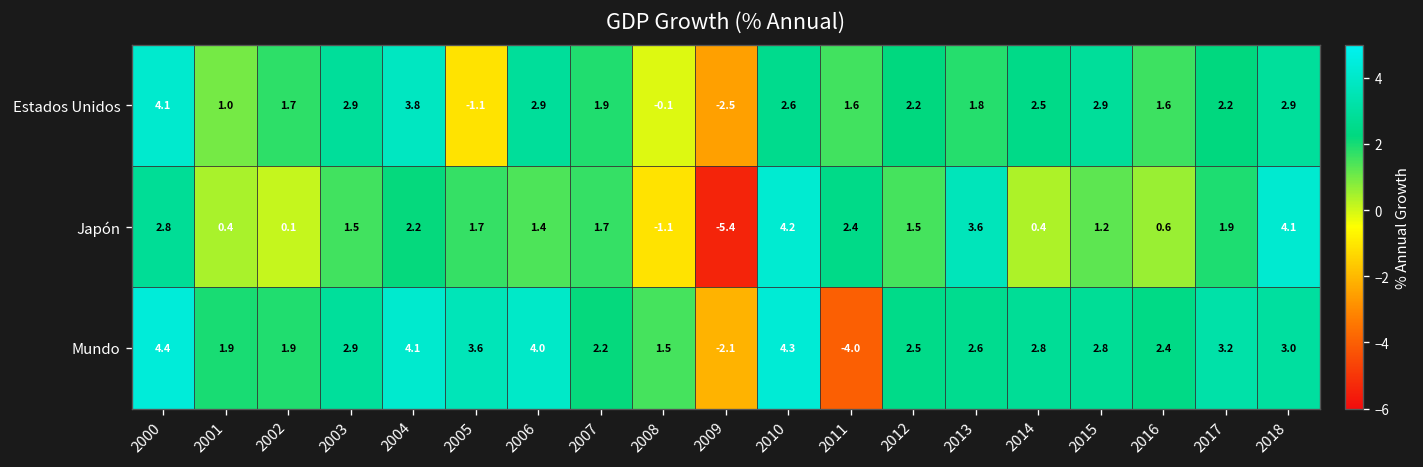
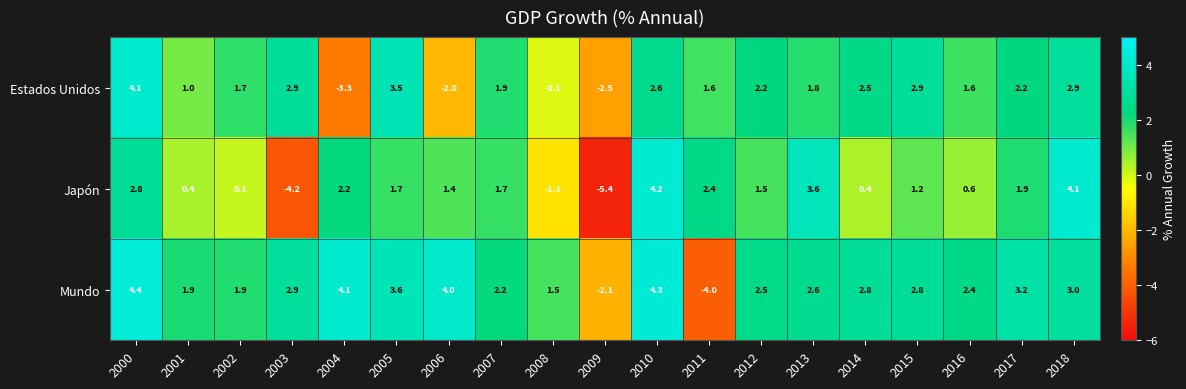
  {
    "Estados Unidos": {
      "2000": 4.1,
      "2001": 1.0,
      "2002": 1.7,
      "2003": 2.9,
-     "2004": 3.8,
-     "2005": -1.1,
-     "2006": 2.9,
+     "2004": -3.3,
+     "2005": 3.5,
+     "2006": -2.0,
      "2007": 1.9,
      "2008": -0.1,
      "2009": -2.5,
      "2010": 2.6,
      "2011": 1.6,
      "2012": 2.2,
      "2013": 1.8,
      "2014": 2.5,
      "2015": 2.9,
      "2016": 1.6,
      "2017": 2.2,
      "2018": 2.9
    },
    "Japón": {
      "2000": 2.8,
      "2001": 0.4,
      "2002": 0.1,
-     "2003": 1.5,
+     "2003": -4.2,
      "2004": 2.2,
      "2005": 1.7,
      "2006": 1.4,
      "2007": 1.7,
      "2008": -1.1,
      "2009": -5.4,
      "2010": 4.2,
      "2011": 2.4,
      "2012": 1.5,
      "2013": 3.6,
      "2014": 0.4,
      "2015": 1.2,
      "2016": 0.6,
      "2017": 1.9,
      "2018": 4.1
    },
    "Mundo": {
      "2000": 4.4,
      "2001": 1.9,
      "2002": 1.9,
      "2003": 2.9,
      "2004": 4.1,
      "2005": 3.6,
      "2006": 4.0,
      "2007": 2.2,
      "2008": 1.5,
      "2009": -2.1,
      "2010": 4.3,
      "2011": -4.0,
      "2012": 2.5,
      "2013": 2.6,
      "2014": 2.8,
      "2015": 2.8,
      "2016": 2.4,
      "2017": 3.2,
      "2018": 3.0
    }
  }
